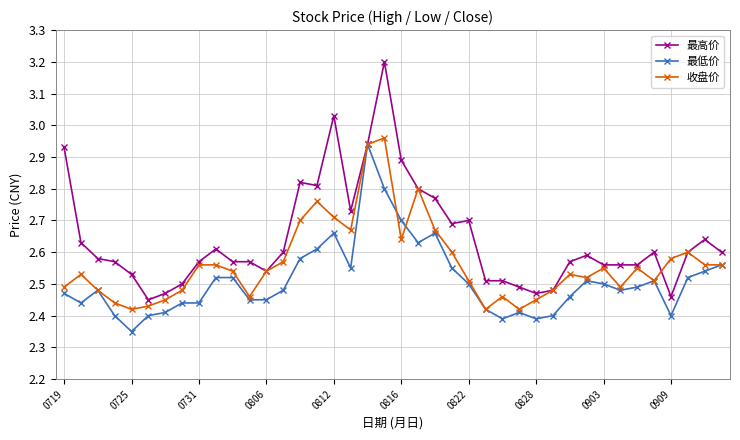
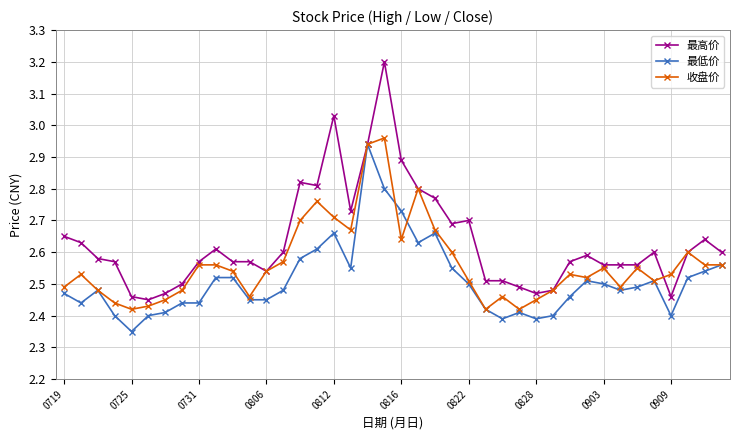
  {
    "最高价": {
-     "0719": 2.93,
-     "0725": 2.53,
+     "0719": 2.65,
+     "0725": 2.46,
      "0731": 2.57,
      "0812": 3.03,
      "0816": 2.89,
      "0822": 2.70,
      "0828": 2.47,
      "0903": 2.56,
      "0909": 2.46
    },
    "最低价": {
      "0719": 2.47,
      "0725": 2.35,
      "0731": 2.44,
      "0806": 2.45,
      "0812": 2.66,
-     "0816": 2.70,
+     "0816": 2.73,
      "0822": 2.50,
      "0828": 2.39,
      "0903": 2.50,
      "0909": 2.40
    },
    "收盘价": {
      "0719": 2.49,
      "0725": 2.42,
      "0731": 2.56,
      "0812": 2.71,
      "0816": 2.64,
      "0822": 2.51,
      "0828": 2.45,
      "0903": 2.55,
-     "0909": 2.58
+     "0909": 2.53
    }
  }
